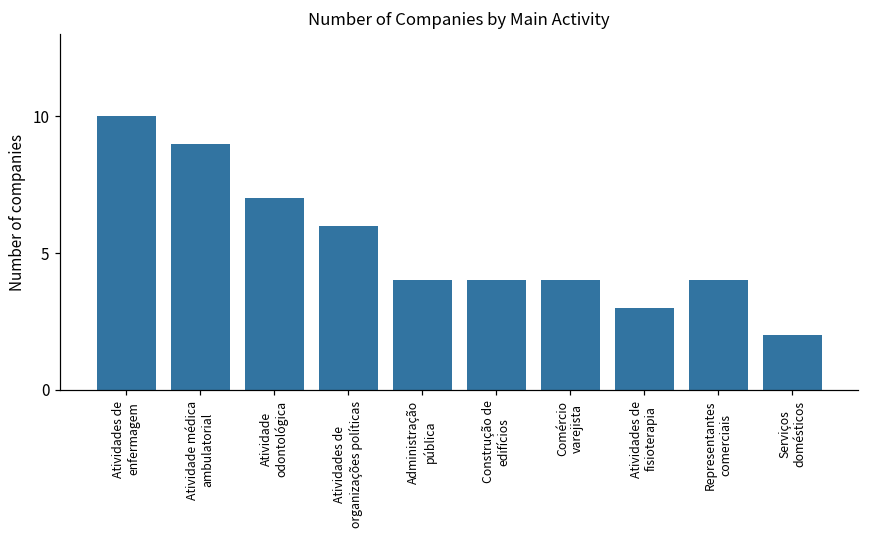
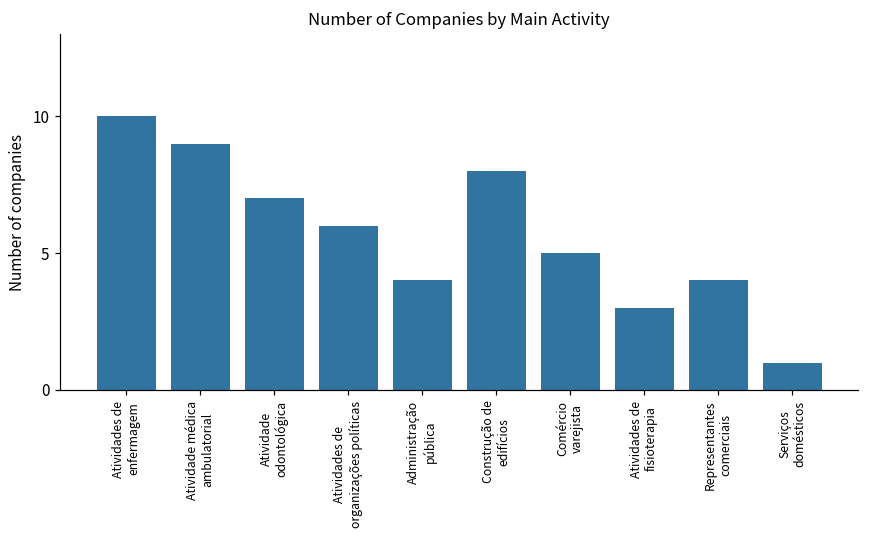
  {
    "Atividades de enfermagem": 10,
    "Atividade médica ambulatorial": 9,
    "Atividade odontológica": 7,
    "Atividades de organizações políticas": 6,
    "Administração pública": 4,
-   "Construção de edifícios": 4,
-   "Comércio varejista": 4,
+   "Construção de edifícios": 8,
+   "Comércio varejista": 5,
    "Atividades de fisioterapia": 3,
    "Representantes comerciais": 4,
-   "Serviços domésticos": 2
+   "Serviços domésticos": 1
  }
